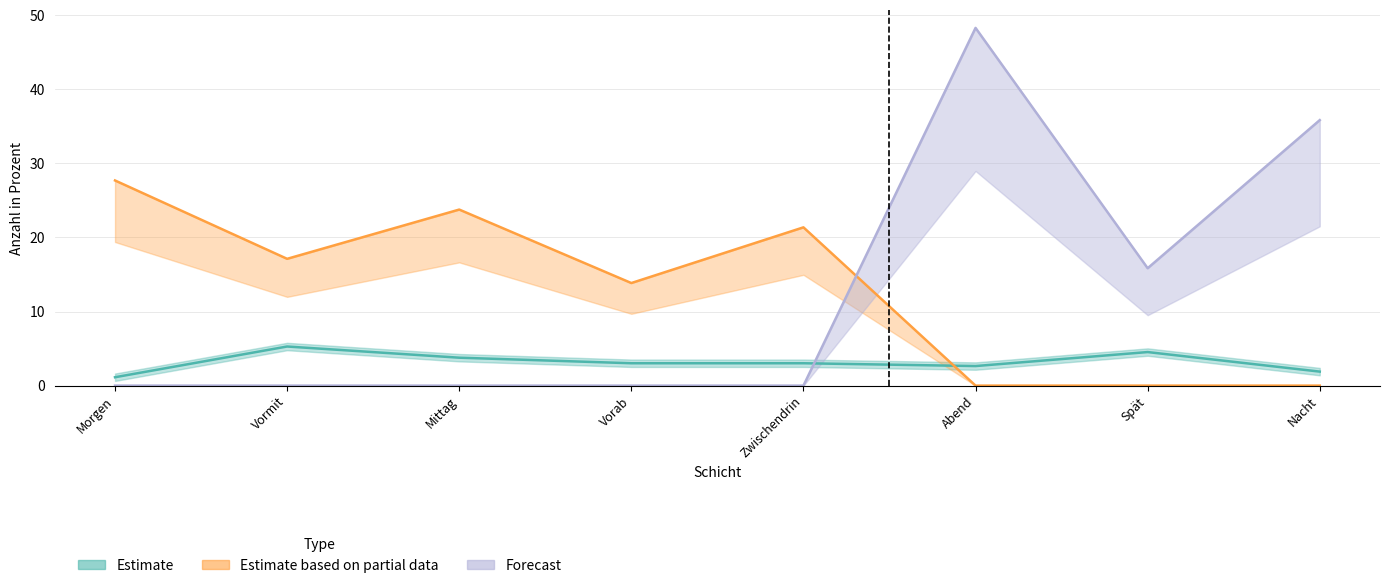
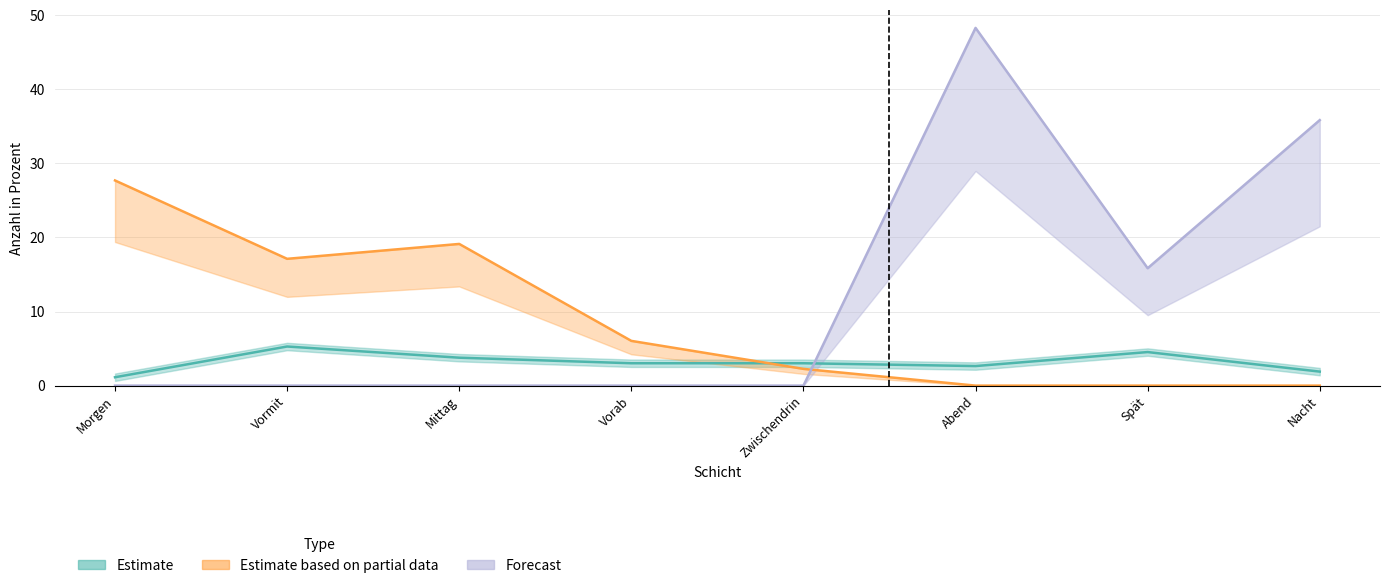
  {
    "Estimate based on partial data": {
      "Morgen": 28,
      "Vormit": 17,
-     "Mittag": 24,
-     "Vorab": 14,
-     "Zwischendrin": 21,
+     "Mittag": 19,
+     "Vorab": 6,
+     "Zwischendrin": 2,
      "Abend": 0,
      "Spät": 0,
      "Nacht": 0
    }
  }
